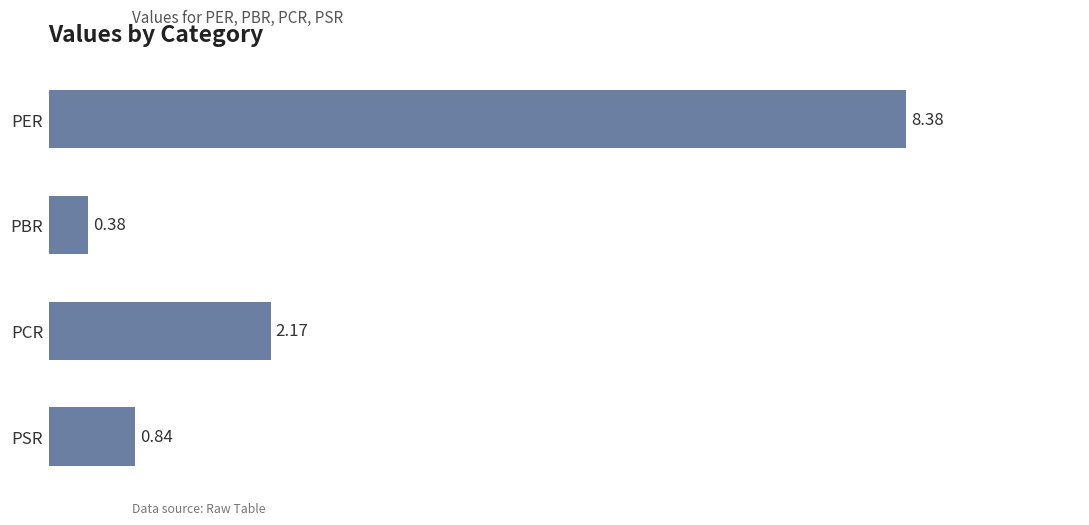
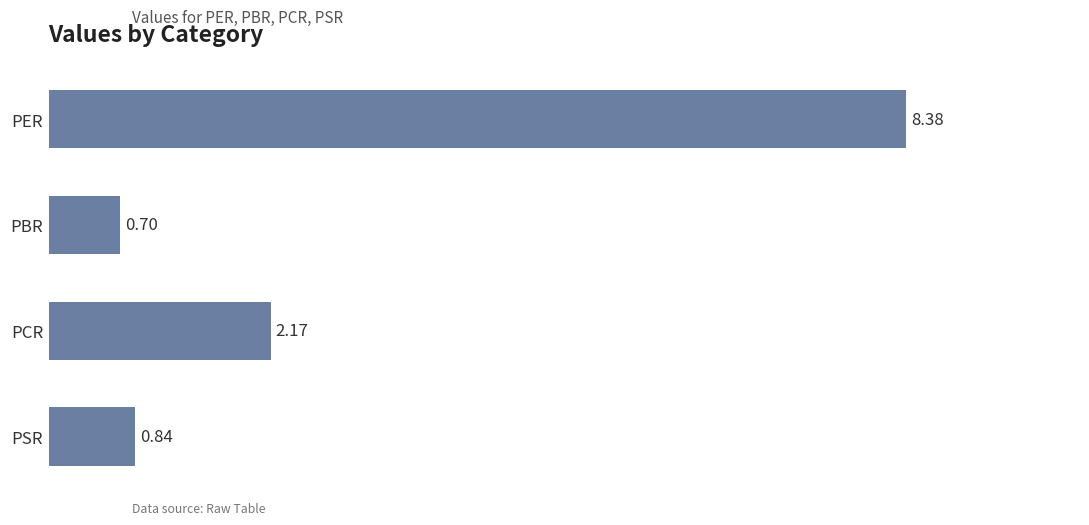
  {
    "PER": 8.38,
-   "PBR": 0.38,
+   "PBR": 0.70,
    "PCR": 2.17,
    "PSR": 0.84
  }
